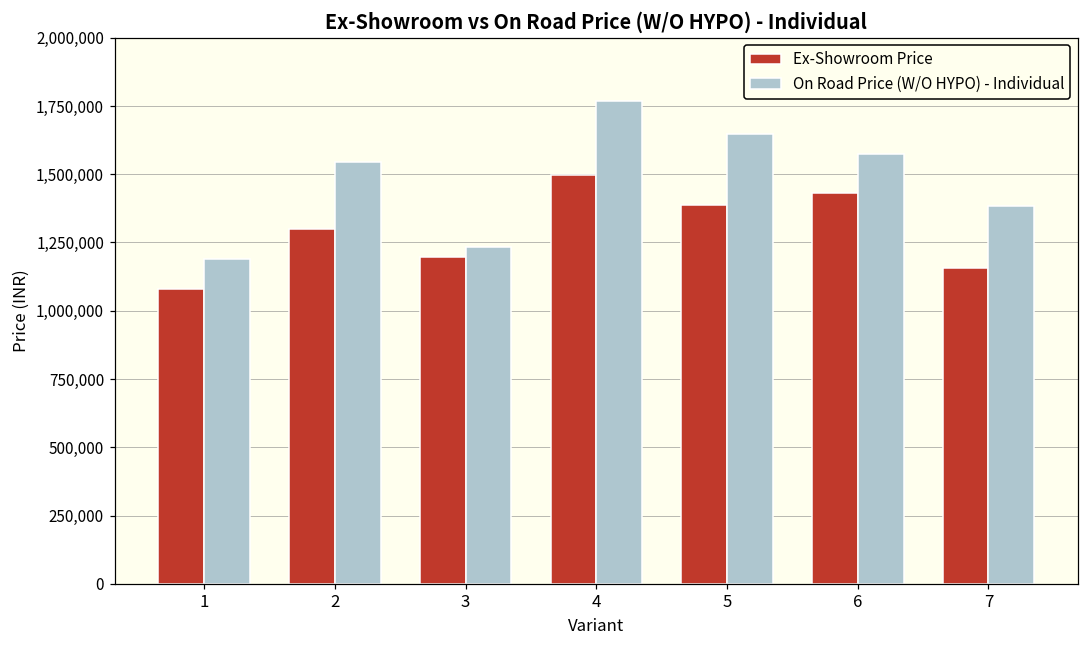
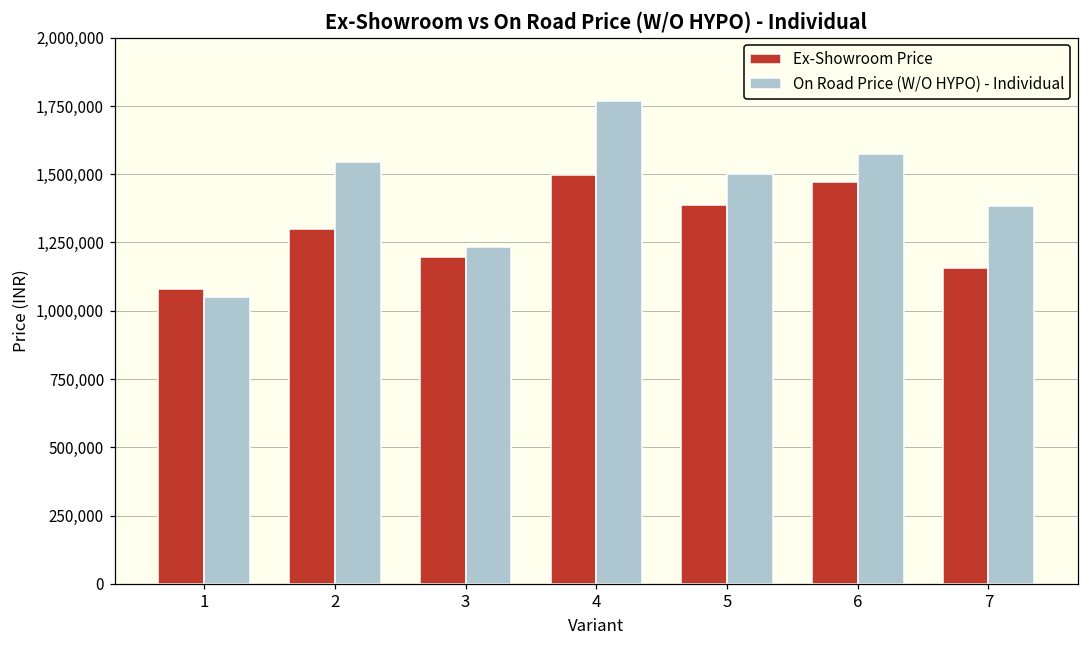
  {
    "Ex-Showroom Price": {
      "1": "1,080,000",
      "2": "1,300,000",
      "3": "1,200,000",
      "4": "1,500,000",
      "5": "1,390,000",
-     "6": "1,430,000",
+     "6": "1,470,000",
      "7": "1,160,000"
    },
    "On Road Price (W/O HYPO) - Individual": {
-     "1": "1,190,000",
+     "1": "1,050,000",
      "2": "1,550,000",
      "3": "1,230,000",
      "4": "1,770,000",
-     "5": "1,650,000",
+     "5": "1,500,000",
      "6": "1,580,000",
      "7": "1,390,000"
    }
  }
